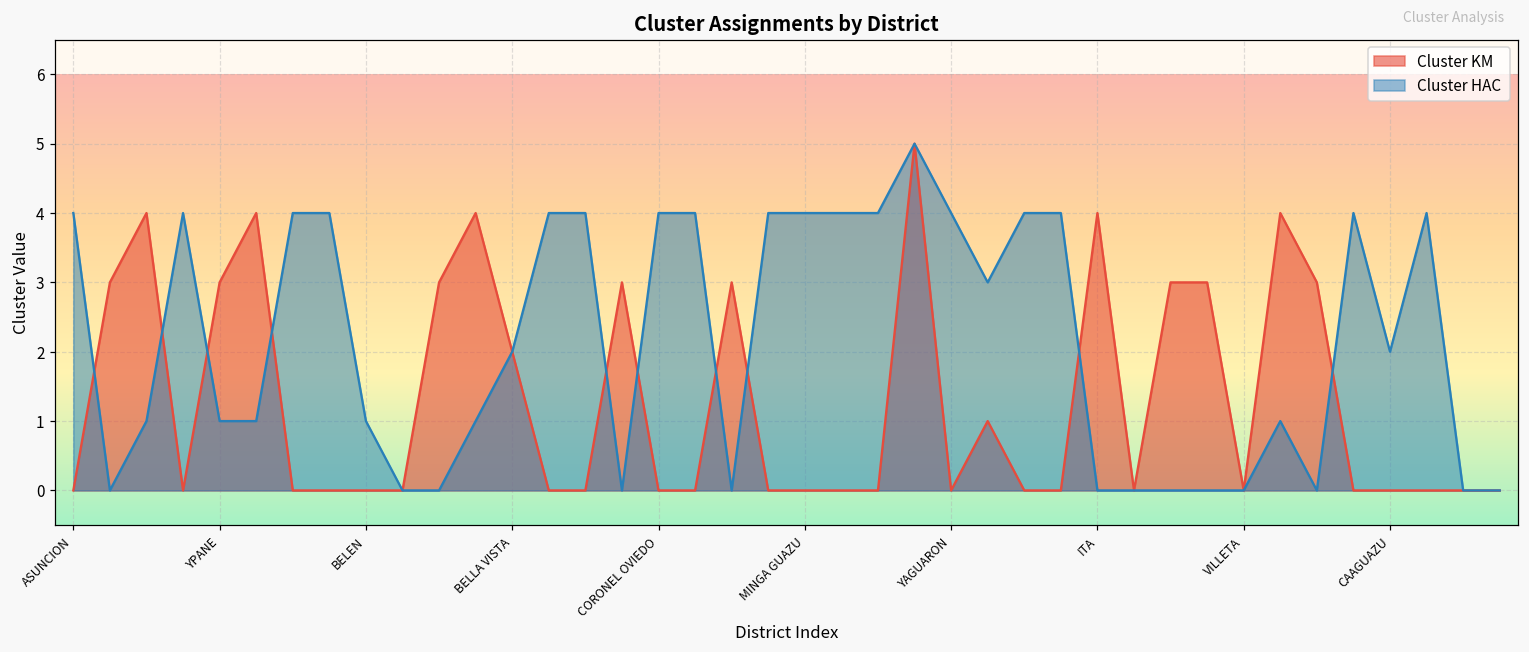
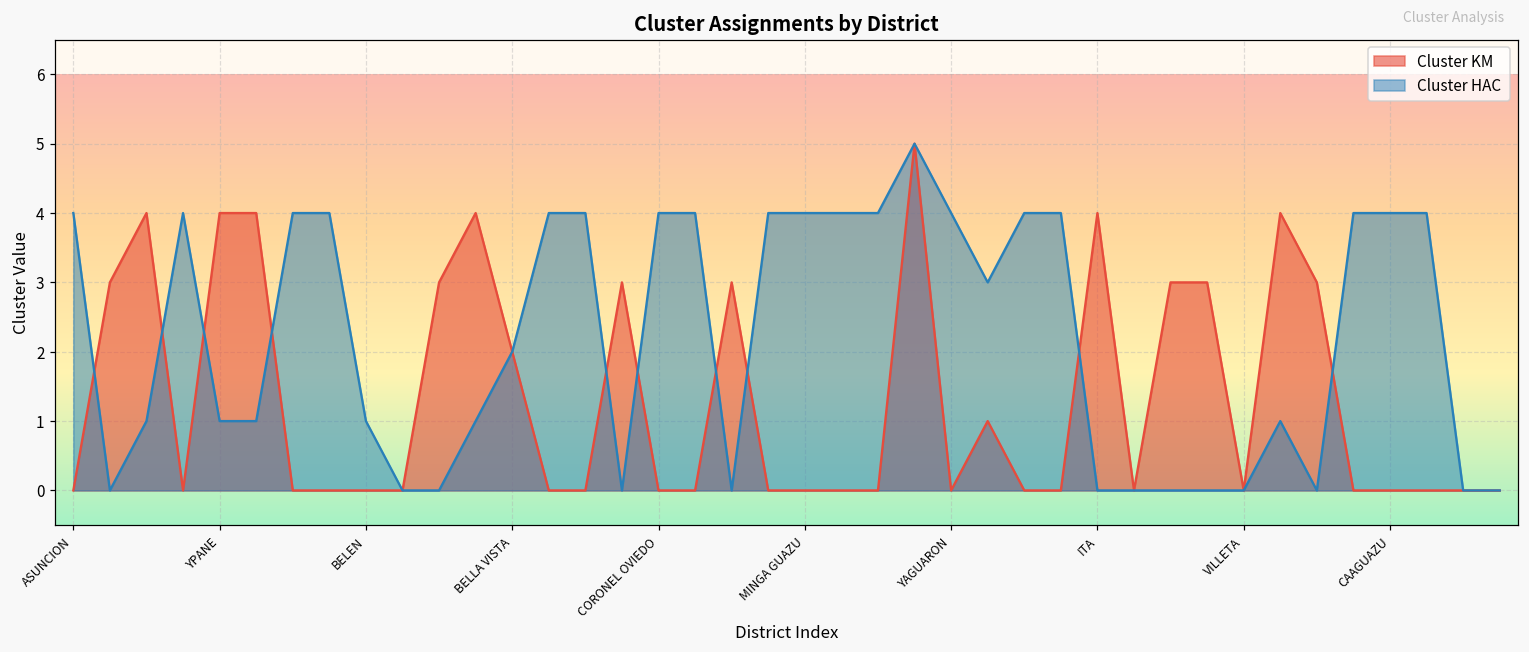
  {
    "Cluster KM": {
      "ASUNCION": 0,
-     "YPANE": 3,
+     "YPANE": 4,
      "BELEN": 0,
      "CORONEL OVIEDO": 0,
      "MINGA GUAZU": 0,
      "YAGUARON": 0,
      "ITA": 4,
      "CAAGUAZU": 0
    },
    "Cluster HAC": {
      "ASUNCION": 4,
      "YPANE": 1,
      "BELEN": 1,
      "CORONEL OVIEDO": 4,
      "MINGA GUAZU": 4,
      "YAGUARON": 4,
      "ITA": 0,
-     "CAAGUAZU": 2
+     "CAAGUAZU": 4
    }
  }
